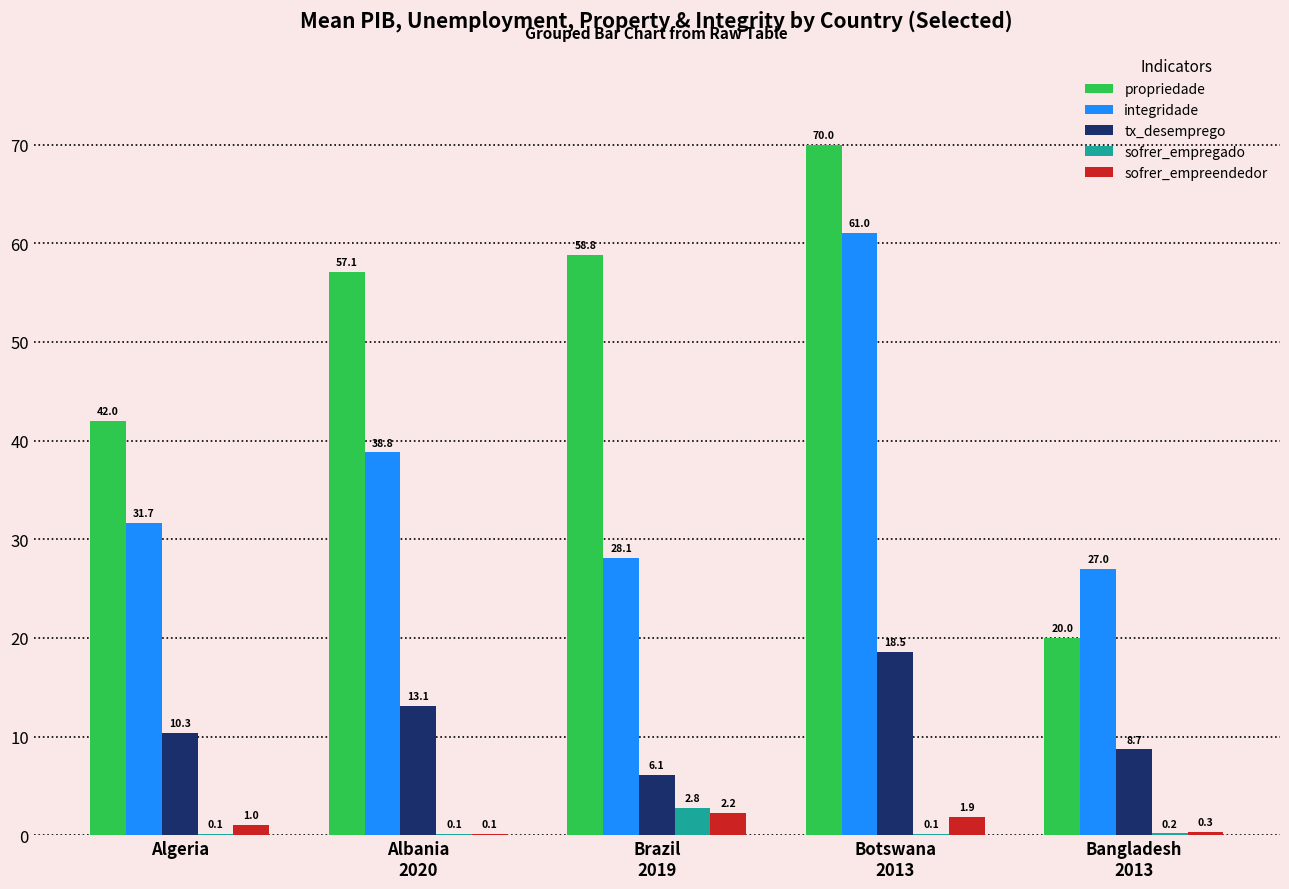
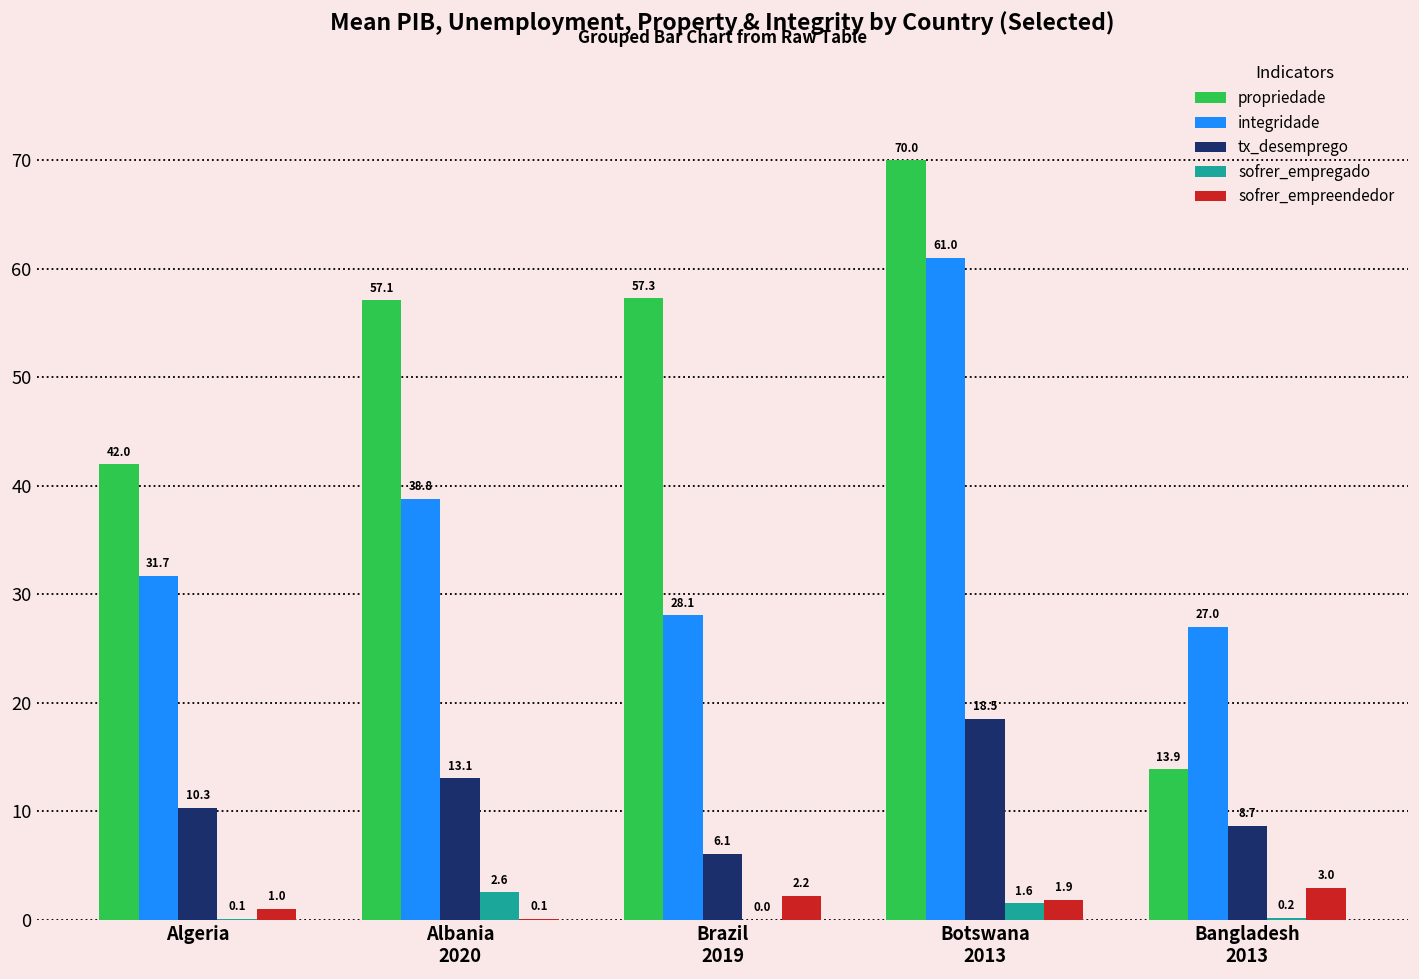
  {
    "propriedade": {
      "Algeria": 42.0,
      "Albania 2020": 57.1,
-     "Brazil 2019": 58.8,
+     "Brazil 2019": 57.3,
      "Botswana 2013": 70.0,
-     "Bangladesh 2013": 20.0
+     "Bangladesh 2013": 13.9
    },
    "integridade": {
      "Algeria": 31.7,
      "Albania 2020": 38.8,
      "Brazil 2019": 28.1,
      "Botswana 2013": 61.0,
      "Bangladesh 2013": 27.0
    },
    "tx_desemprego": {
      "Algeria": 10.3,
      "Albania 2020": 13.1,
      "Brazil 2019": 6.1,
      "Botswana 2013": 18.5,
      "Bangladesh 2013": 8.7
    },
    "sofrer_empregado": {
      "Algeria": 0.1,
-     "Albania 2020": 0.1,
-     "Brazil 2019": 2.8,
-     "Botswana 2013": 0.1,
+     "Albania 2020": 2.6,
+     "Brazil 2019": 0.0,
+     "Botswana 2013": 1.6,
      "Bangladesh 2013": 0.2
    },
    "sofrer_empreendedor": {
      "Algeria": 1.0,
      "Albania 2020": 0.1,
      "Brazil 2019": 2.2,
      "Botswana 2013": 1.9,
-     "Bangladesh 2013": 0.3
+     "Bangladesh 2013": 3.0
    }
  }
